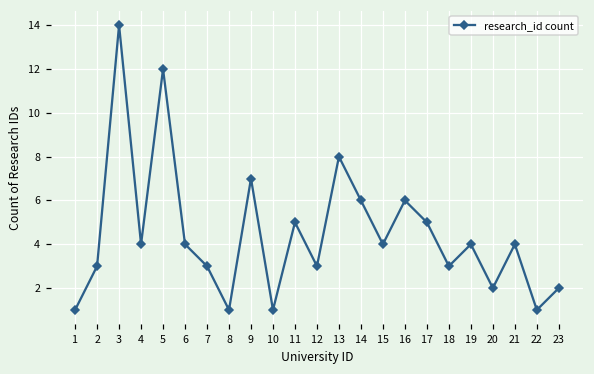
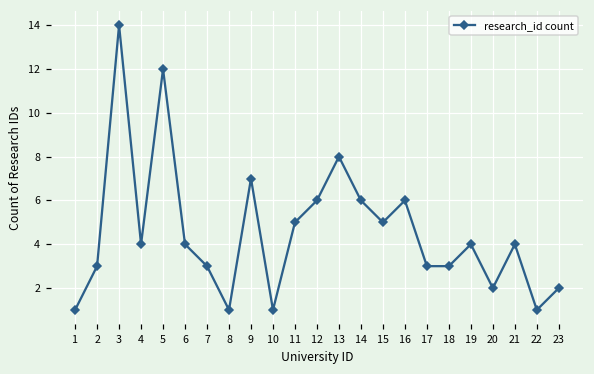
  {
    "1": 1,
    "2": 3,
    "3": 14,
    "4": 4,
    "5": 12,
    "6": 4,
    "7": 3,
    "8": 1,
    "9": 7,
    "10": 1,
    "11": 5,
-   "12": 3,
+   "12": 6,
    "13": 8,
    "14": 6,
-   "15": 4,
+   "15": 5,
    "16": 6,
-   "17": 5,
+   "17": 3,
    "18": 3,
    "19": 4,
    "20": 2,
    "21": 4,
    "22": 1,
    "23": 2
  }
